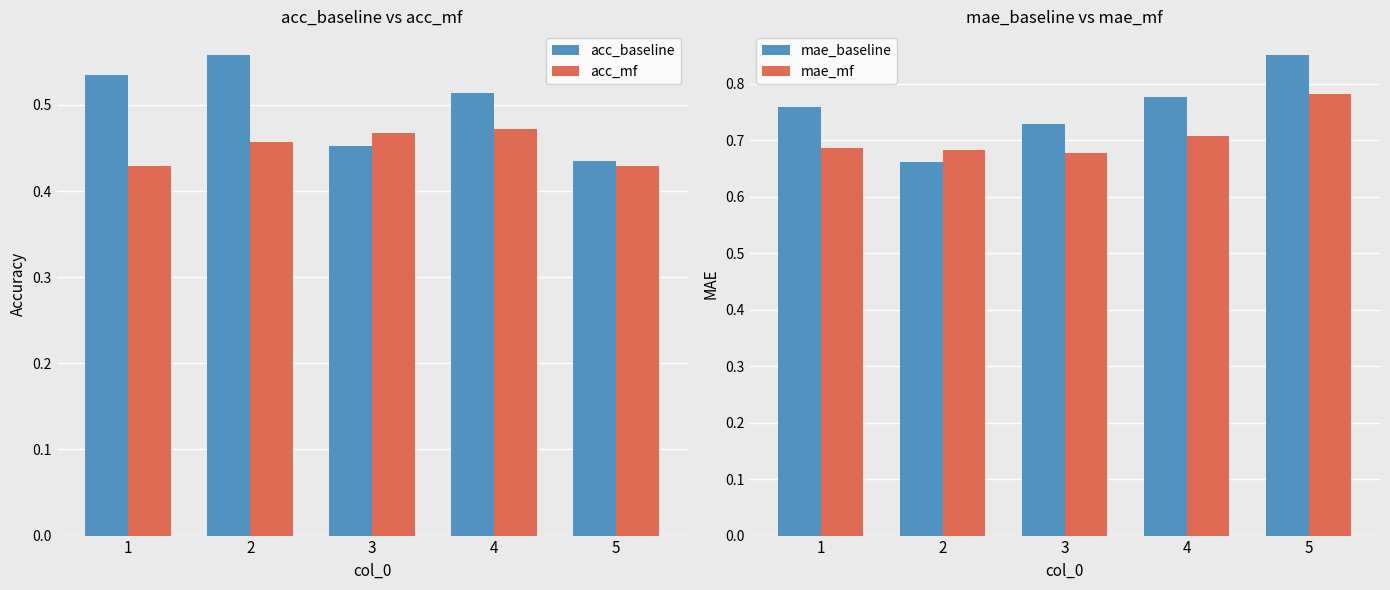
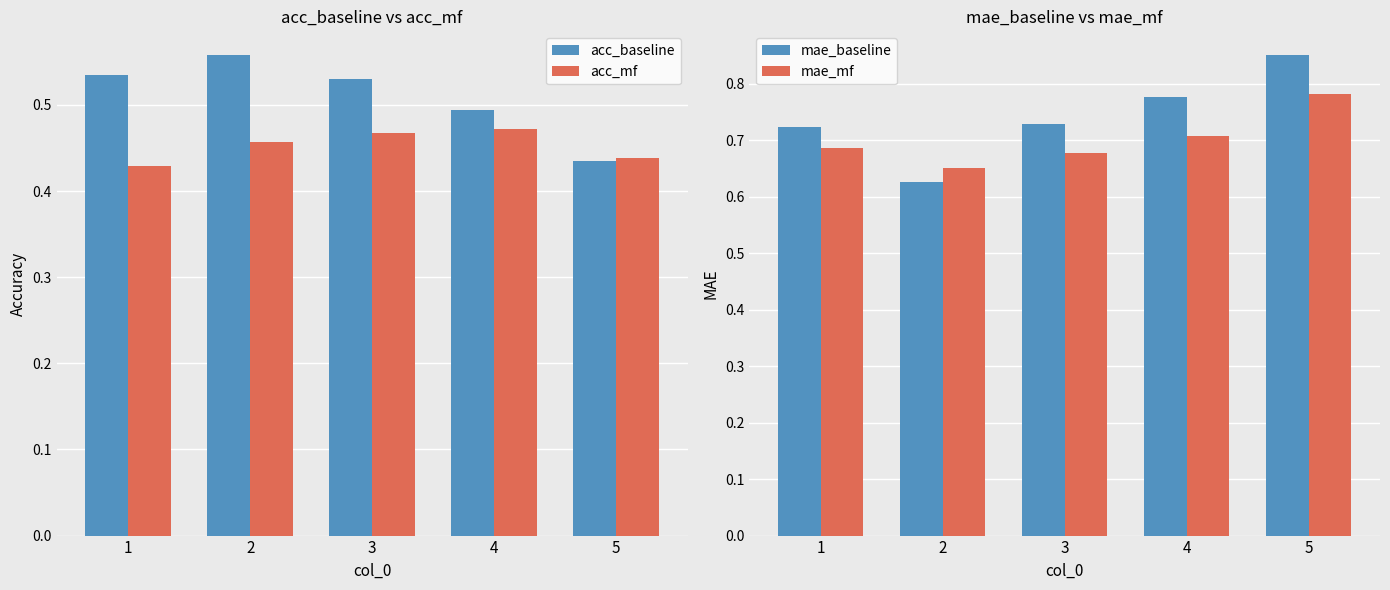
  {
    "acc_baseline vs acc_mf": {
      "acc_baseline": {
        "1": 0.53,
        "2": 0.56,
-       "3": 0.45,
-       "4": 0.51,
+       "3": 0.53,
+       "4": 0.49,
        "5": 0.44
      },
      "acc_mf": {
        "1": 0.43,
        "2": 0.46,
        "3": 0.47,
        "4": 0.47,
-       "5": 0.43
+       "5": 0.44
      }
    },
    "mae_baseline vs mae_mf": {
      "mae_baseline": {
-       "1": 0.76,
-       "2": 0.66,
+       "1": 0.72,
+       "2": 0.63,
        "3": 0.73,
        "4": 0.78,
        "5": 0.85
      },
      "mae_mf": {
        "1": 0.69,
-       "2": 0.68,
+       "2": 0.65,
        "3": 0.68,
        "4": 0.71,
        "5": 0.78
      }
    }
  }
